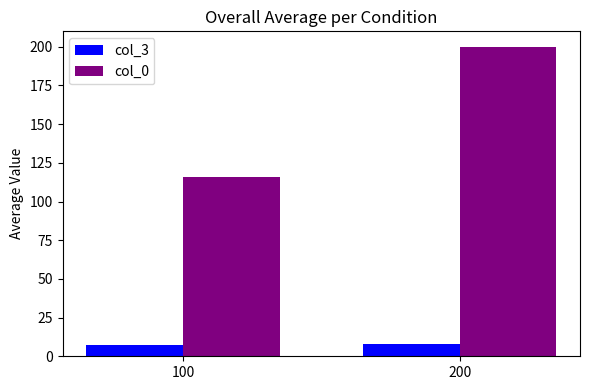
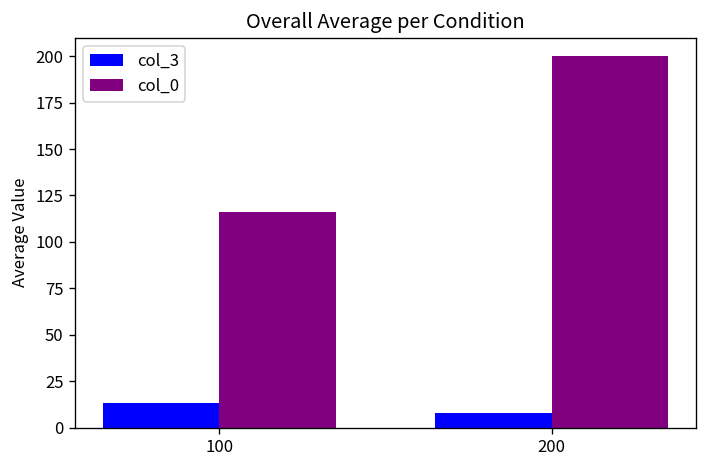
  {
    "col_3": {
-     "100": 7,
+     "100": 13,
      "200": 8
    },
    "col_0": {
      "100": 116,
      "200": 200
    }
  }
